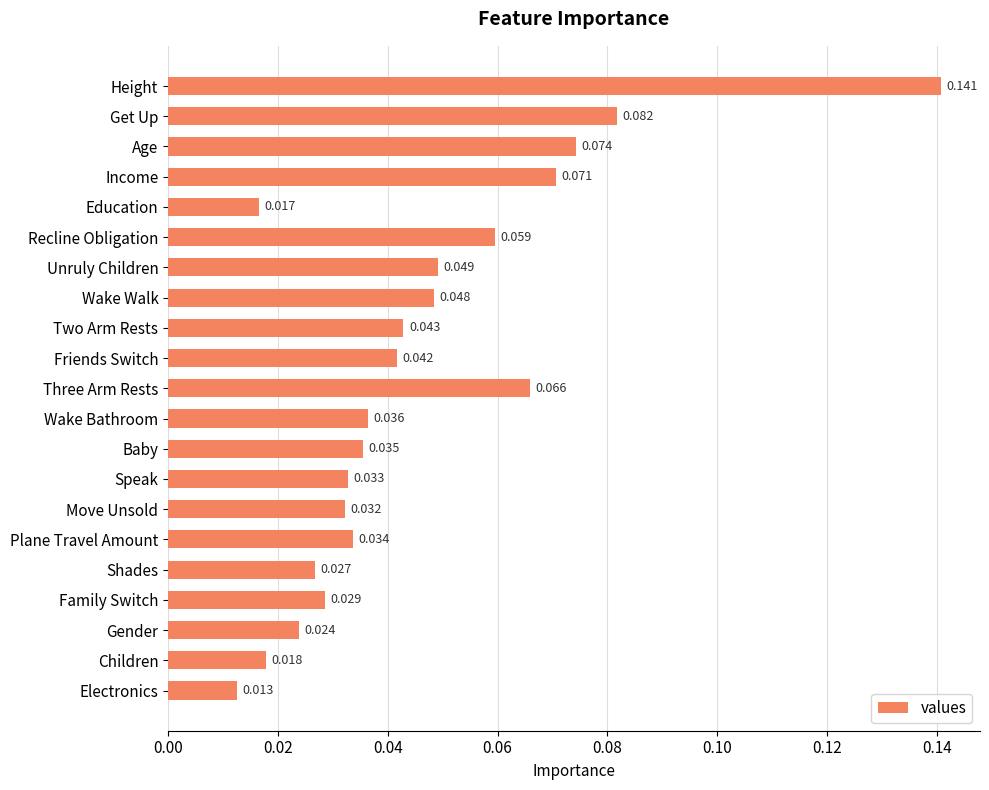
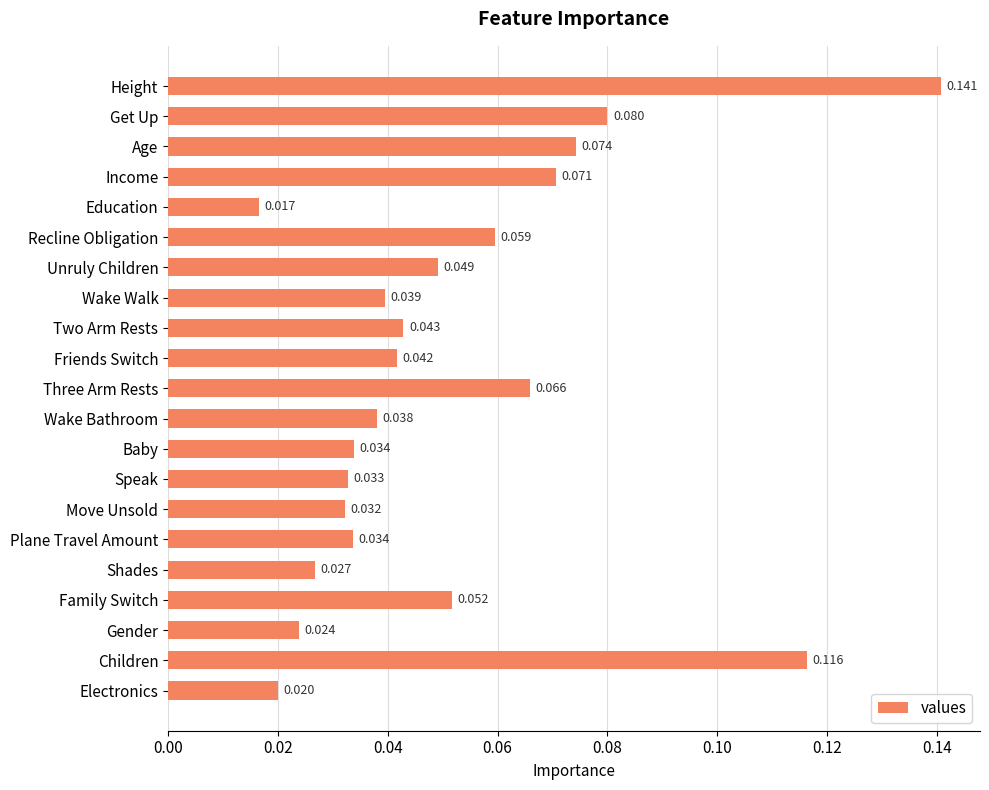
  {
    "Height": 0.141,
-   "Get Up": 0.082,
+   "Get Up": 0.080,
    "Age": 0.074,
    "Income": 0.071,
    "Education": 0.017,
    "Recline Obligation": 0.059,
    "Unruly Children": 0.049,
-   "Wake Walk": 0.048,
+   "Wake Walk": 0.039,
    "Two Arm Rests": 0.043,
    "Friends Switch": 0.042,
    "Three Arm Rests": 0.066,
-   "Wake Bathroom": 0.036,
-   "Baby": 0.035,
+   "Wake Bathroom": 0.038,
+   "Baby": 0.034,
    "Speak": 0.033,
    "Move Unsold": 0.032,
    "Plane Travel Amount": 0.034,
    "Shades": 0.027,
-   "Family Switch": 0.029,
+   "Family Switch": 0.052,
    "Gender": 0.024,
-   "Children": 0.018,
-   "Electronics": 0.013
+   "Children": 0.116,
+   "Electronics": 0.020
  }
